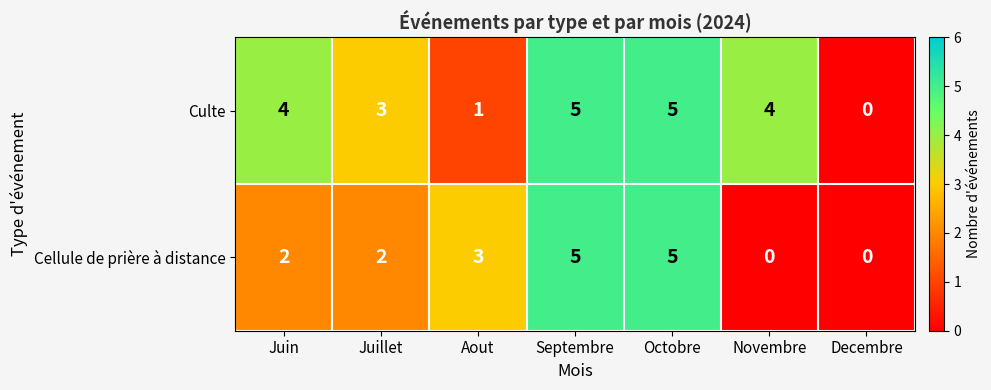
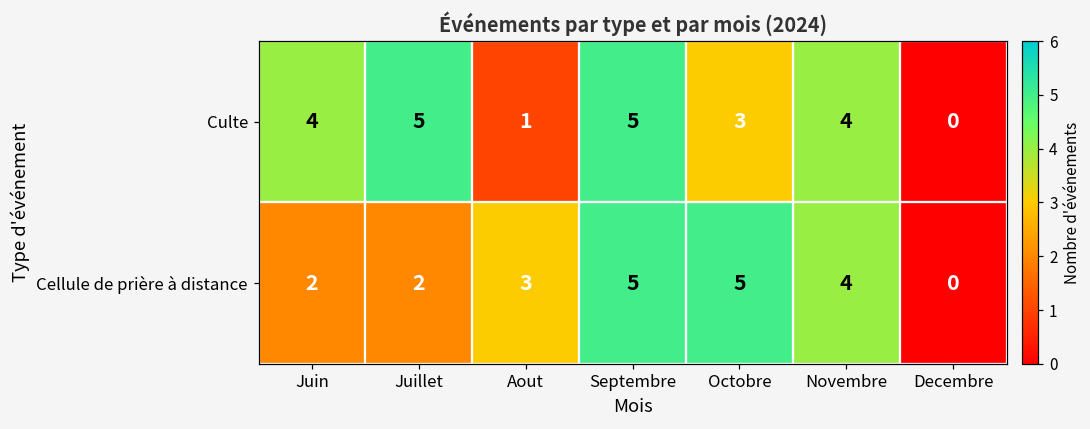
  {
    "Culte": {
      "Juin": 4,
-     "Juillet": 3,
+     "Juillet": 5,
      "Aout": 1,
      "Septembre": 5,
-     "Octobre": 5,
+     "Octobre": 3,
      "Novembre": 4,
      "Decembre": 0
    },
    "Cellule de prière à distance": {
      "Juin": 2,
      "Juillet": 2,
      "Aout": 3,
      "Septembre": 5,
      "Octobre": 5,
-     "Novembre": 0,
+     "Novembre": 4,
      "Decembre": 0
    }
  }
